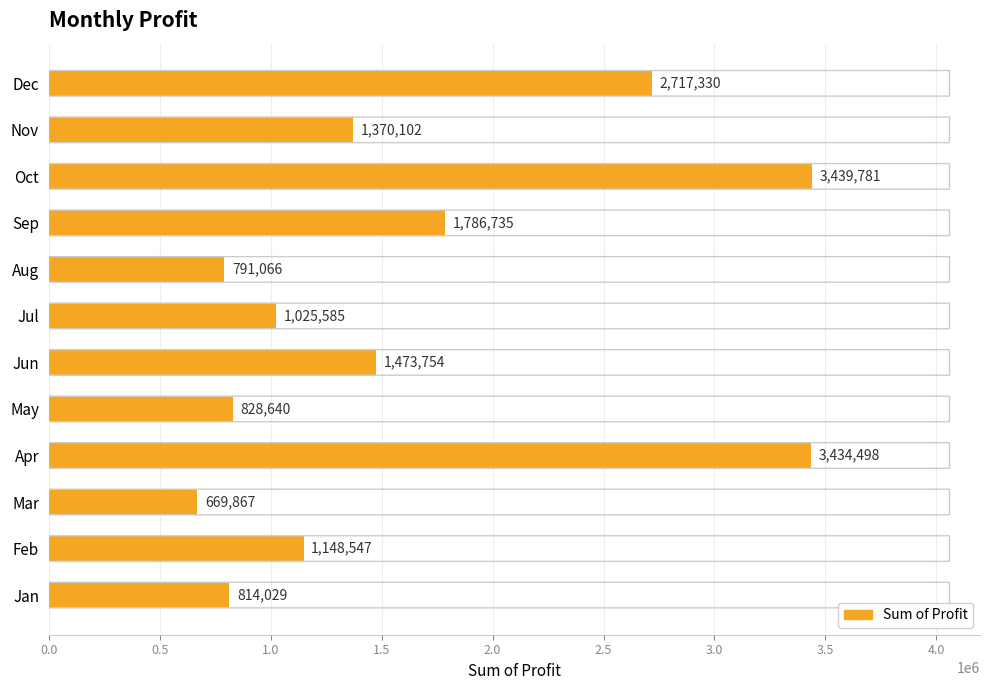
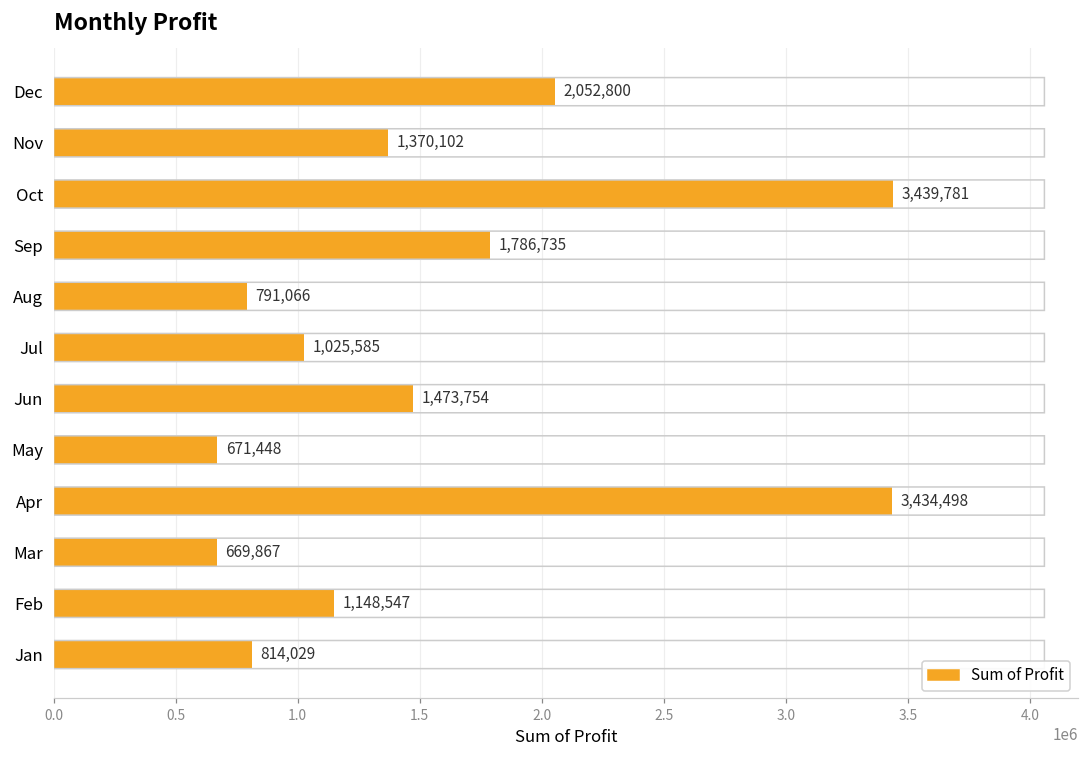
  {
-   "Dec": "2,717,330",
+   "Dec": "2,052,800",
    "Nov": "1,370,102",
    "Oct": "3,439,781",
    "Sep": "1,786,735",
    "Aug": "791,066",
    "Jul": "1,025,585",
    "Jun": "1,473,754",
-   "May": "828,640",
+   "May": "671,448",
    "Apr": "3,434,498",
    "Mar": "669,867",
    "Feb": "1,148,547",
    "Jan": "814,029"
  }
